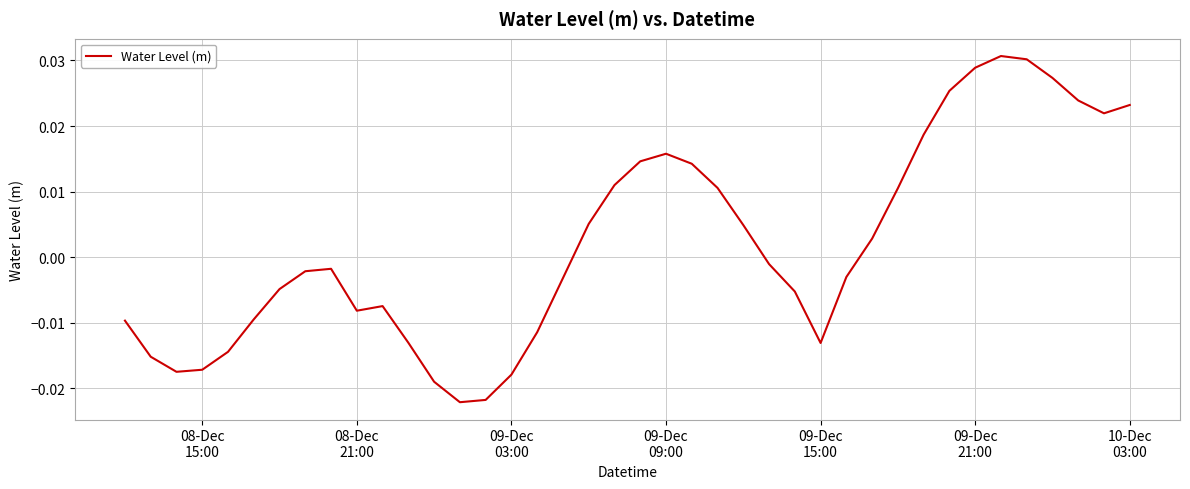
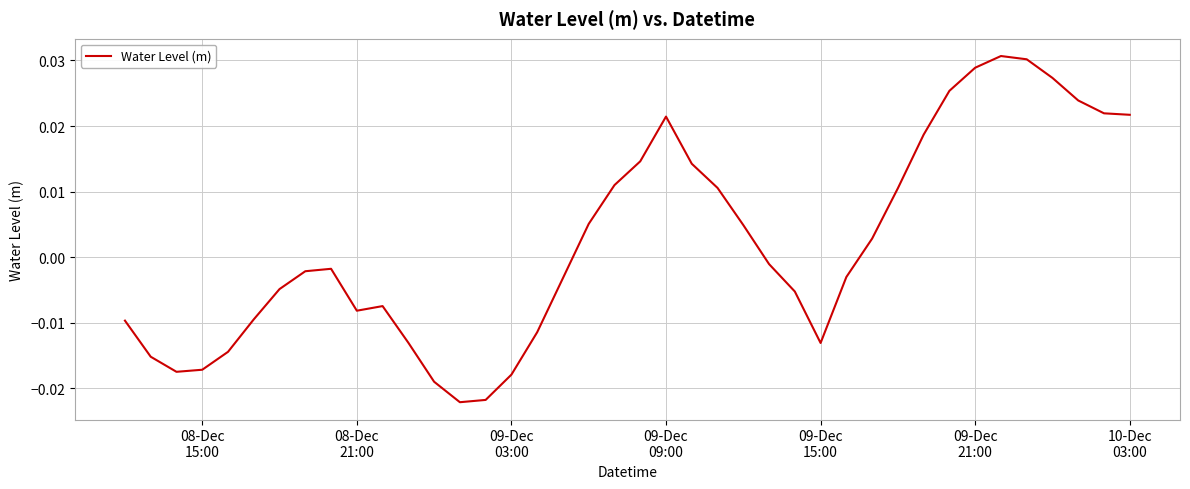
  {
    "08-Dec 15:00": -0.017,
    "08-Dec 21:00": -0.008,
    "09-Dec 03:00": -0.018,
-   "09-Dec 09:00": 0.016,
+   "09-Dec 09:00": 0.021,
    "09-Dec 15:00": -0.013,
    "09-Dec 21:00": 0.029,
-   "10-Dec 03:00": 0.023
+   "10-Dec 03:00": 0.022
  }
